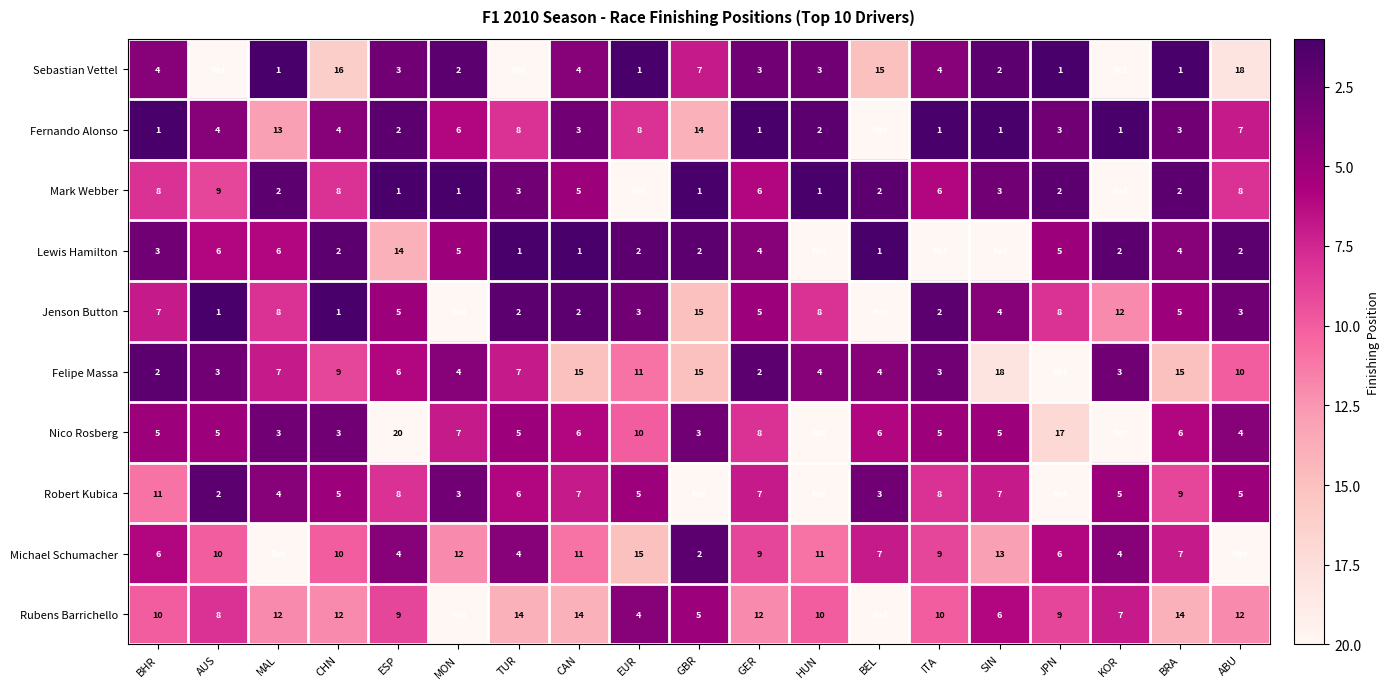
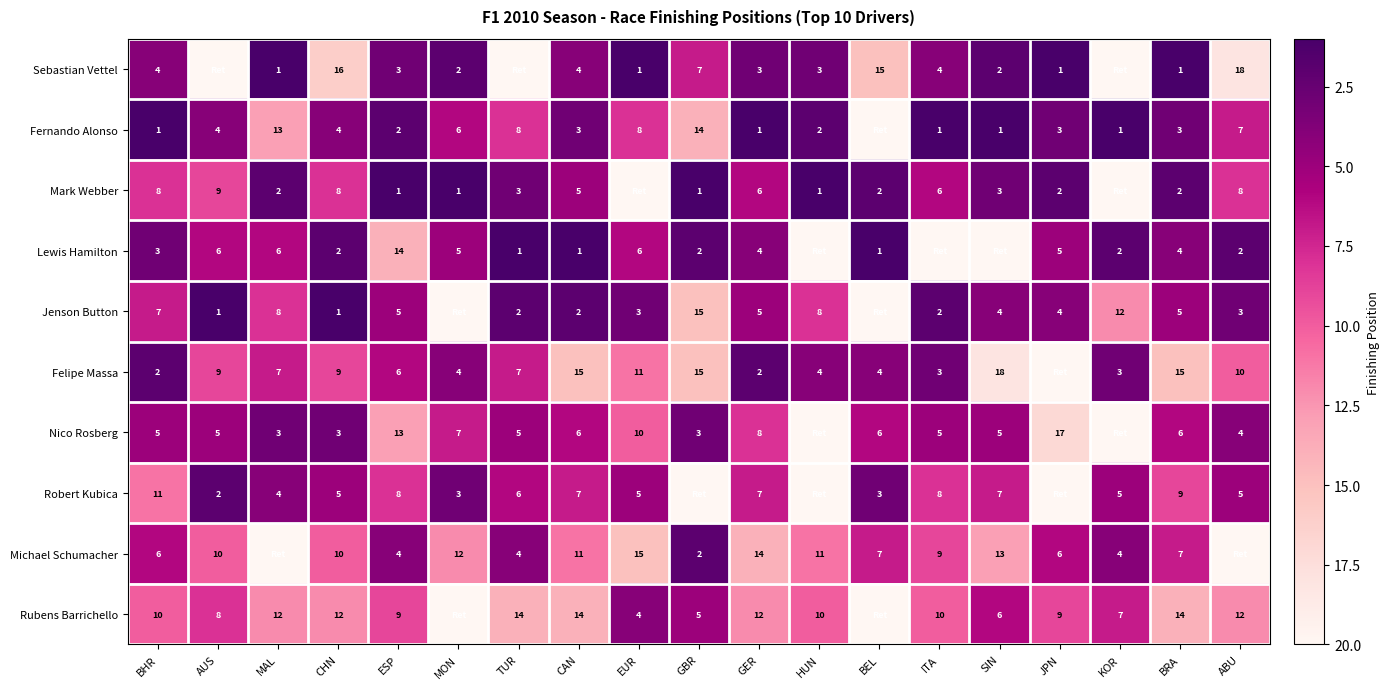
  {
    "Sebastian Vettel": {
      "BHR": 4,
      "MAL": 1,
      "CHN": 16,
      "ESP": 3,
      "MON": 2,
      "CAN": 4,
      "EUR": 1,
      "GBR": 7,
      "GER": 3,
      "HUN": 3,
      "BEL": 15,
      "ITA": 4,
      "SIN": 2,
      "JPN": 1,
      "BRA": 1,
      "ABU": 18
    },
    "Fernando Alonso": {
      "BHR": 1,
      "AUS": 4,
      "MAL": 13,
      "CHN": 4,
      "ESP": 2,
      "MON": 6,
      "TUR": 8,
      "CAN": 3,
      "EUR": 8,
      "GBR": 14,
      "GER": 1,
      "HUN": 2,
      "ITA": 1,
      "SIN": 1,
      "JPN": 3,
      "KOR": 1,
      "BRA": 3,
      "ABU": 7
    },
    "Mark Webber": {
      "BHR": 8,
      "AUS": 9,
      "MAL": 2,
      "CHN": 8,
      "ESP": 1,
      "MON": 1,
      "TUR": 3,
      "CAN": 5,
      "GBR": 1,
      "GER": 6,
      "HUN": 1,
      "BEL": 2,
      "ITA": 6,
      "SIN": 3,
      "JPN": 2,
      "BRA": 2,
      "ABU": 8
    },
    "Lewis Hamilton": {
      "BHR": 3,
      "AUS": 6,
      "MAL": 6,
      "CHN": 2,
      "ESP": 14,
      "MON": 5,
      "TUR": 1,
      "CAN": 1,
-     "EUR": 2,
+     "EUR": 6,
      "GBR": 2,
      "GER": 4,
      "BEL": 1,
      "JPN": 5,
      "KOR": 2,
      "BRA": 4,
      "ABU": 2
    },
    "Jenson Button": {
      "BHR": 7,
      "AUS": 1,
      "MAL": 8,
      "CHN": 1,
      "ESP": 5,
      "TUR": 2,
      "CAN": 2,
      "EUR": 3,
      "GBR": 15,
      "GER": 5,
      "HUN": 8,
      "ITA": 2,
      "SIN": 4,
-     "JPN": 8,
+     "JPN": 4,
      "KOR": 12,
      "BRA": 5,
      "ABU": 3
    },
    "Felipe Massa": {
      "BHR": 2,
-     "AUS": 3,
+     "AUS": 9,
      "MAL": 7,
      "CHN": 9,
      "ESP": 6,
      "MON": 4,
      "TUR": 7,
      "CAN": 15,
      "EUR": 11,
      "GBR": 15,
      "GER": 2,
      "HUN": 4,
      "BEL": 4,
      "ITA": 3,
      "SIN": 18,
      "KOR": 3,
      "BRA": 15,
      "ABU": 10
    },
    "Nico Rosberg": {
      "BHR": 5,
      "AUS": 5,
      "MAL": 3,
      "CHN": 3,
-     "ESP": 20,
+     "ESP": 13,
      "MON": 7,
      "TUR": 5,
      "CAN": 6,
      "EUR": 10,
      "GBR": 3,
      "GER": 8,
      "BEL": 6,
      "ITA": 5,
      "SIN": 5,
      "JPN": 17,
      "BRA": 6,
      "ABU": 4
    },
    "Robert Kubica": {
      "BHR": 11,
      "AUS": 2,
      "MAL": 4,
      "CHN": 5,
      "ESP": 8,
      "MON": 3,
      "TUR": 6,
      "CAN": 7,
      "EUR": 5,
      "GER": 7,
      "BEL": 3,
      "ITA": 8,
      "SIN": 7,
      "KOR": 5,
      "BRA": 9,
      "ABU": 5
    },
    "Michael Schumacher": {
      "BHR": 6,
      "AUS": 10,
      "CHN": 10,
      "ESP": 4,
      "MON": 12,
      "TUR": 4,
      "CAN": 11,
      "EUR": 15,
      "GBR": 2,
-     "GER": 9,
+     "GER": 14,
      "HUN": 11,
      "BEL": 7,
      "ITA": 9,
      "SIN": 13,
      "JPN": 6,
      "KOR": 4,
      "BRA": 7
    },
    "Rubens Barrichello": {
      "BHR": 10,
      "AUS": 8,
      "MAL": 12,
      "CHN": 12,
      "ESP": 9,
      "TUR": 14,
      "CAN": 14,
      "EUR": 4,
      "GBR": 5,
      "GER": 12,
      "HUN": 10,
      "ITA": 10,
      "SIN": 6,
      "JPN": 9,
      "KOR": 7,
      "BRA": 14,
      "ABU": 12
    }
  }
